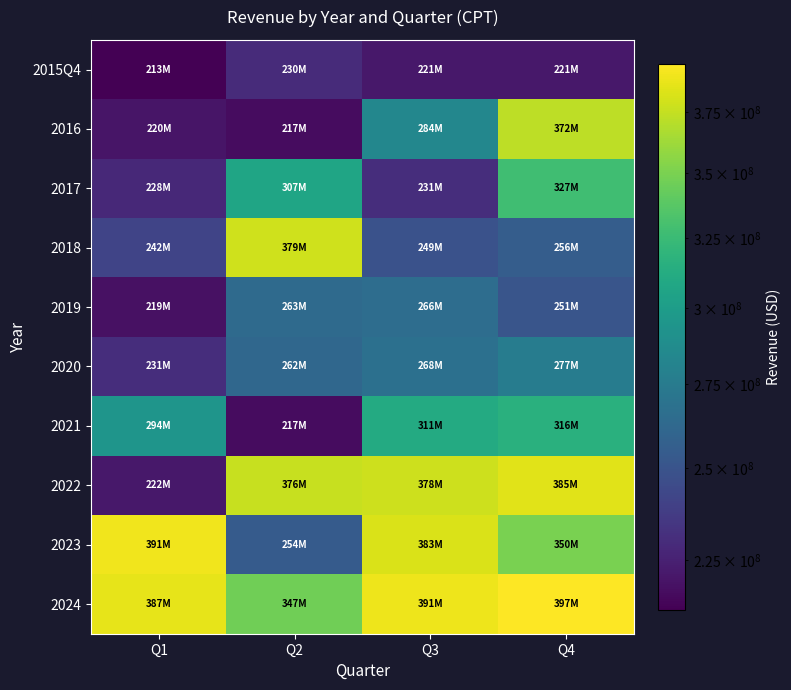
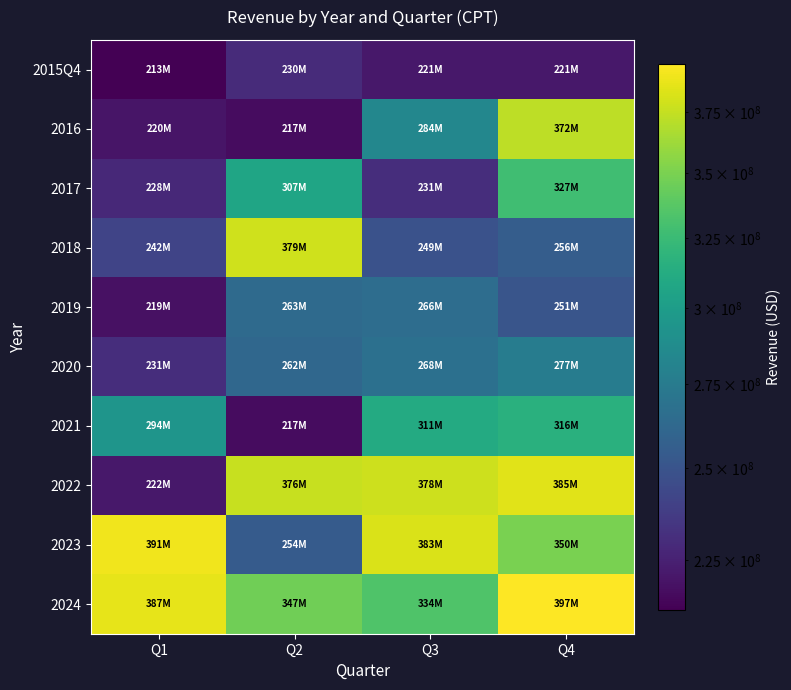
  {
    "2015Q4": {
      "Q1": "213M",
      "Q2": "230M",
      "Q3": "221M",
      "Q4": "221M"
    },
    "2016": {
      "Q1": "220M",
      "Q2": "217M",
      "Q3": "284M",
      "Q4": "372M"
    },
    "2017": {
      "Q1": "228M",
      "Q2": "307M",
      "Q3": "231M",
      "Q4": "327M"
    },
    "2018": {
      "Q1": "242M",
      "Q2": "379M",
      "Q3": "249M",
      "Q4": "256M"
    },
    "2019": {
      "Q1": "219M",
      "Q2": "263M",
      "Q3": "266M",
      "Q4": "251M"
    },
    "2020": {
      "Q1": "231M",
      "Q2": "262M",
      "Q3": "268M",
      "Q4": "277M"
    },
    "2021": {
      "Q1": "294M",
      "Q2": "217M",
      "Q3": "311M",
      "Q4": "316M"
    },
    "2022": {
      "Q1": "222M",
      "Q2": "376M",
      "Q3": "378M",
      "Q4": "385M"
    },
    "2023": {
      "Q1": "391M",
      "Q2": "254M",
      "Q3": "383M",
      "Q4": "350M"
    },
    "2024": {
      "Q1": "387M",
      "Q2": "347M",
-     "Q3": "391M",
+     "Q3": "334M",
      "Q4": "397M"
    }
  }
